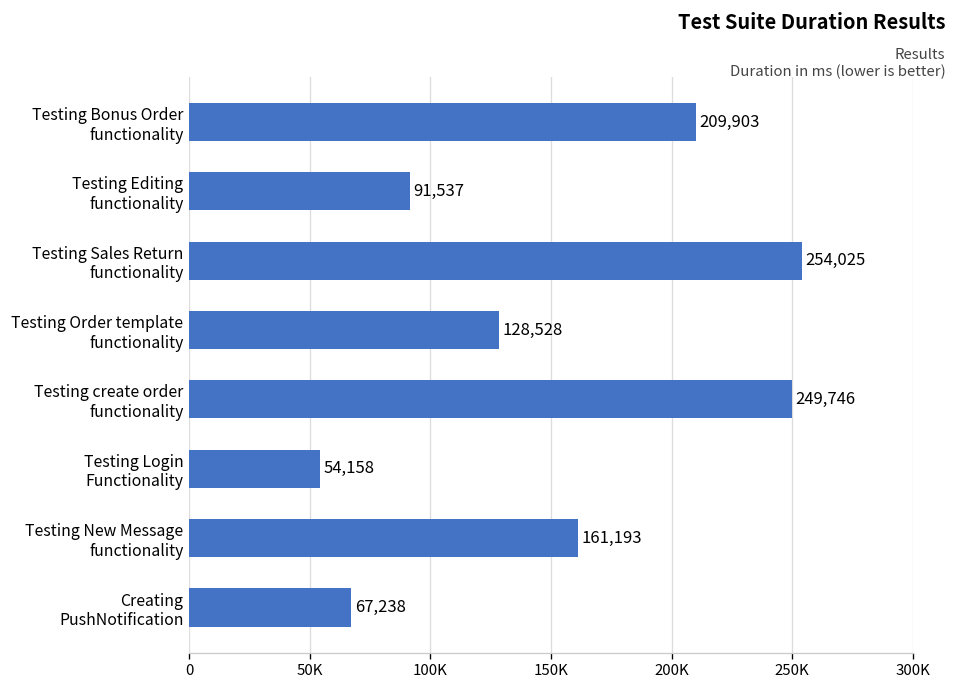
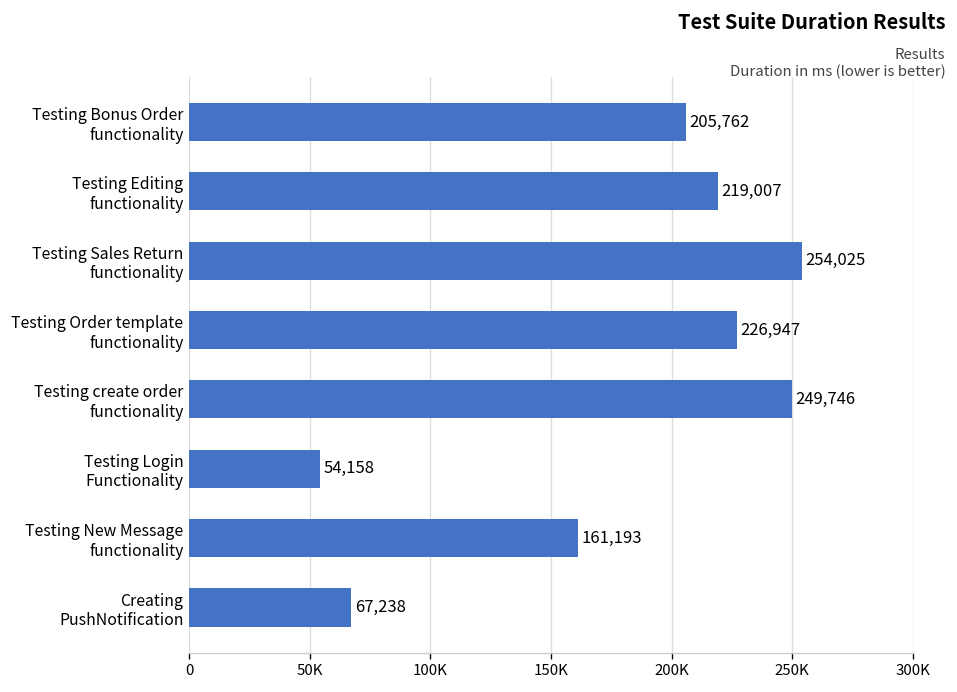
  {
-   "Testing Bonus Order functionality": "209,903",
-   "Testing Editing functionality": "91,537",
+   "Testing Bonus Order functionality": "205,762",
+   "Testing Editing functionality": "219,007",
    "Testing Sales Return functionality": "254,025",
-   "Testing Order template functionality": "128,528",
+   "Testing Order template functionality": "226,947",
    "Testing create order functionality": "249,746",
    "Testing Login Functionality": "54,158",
    "Testing New Message functionality": "161,193",
    "Creating PushNotification": "67,238"
  }
